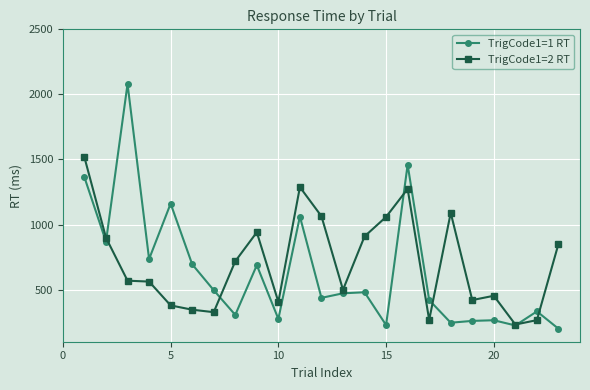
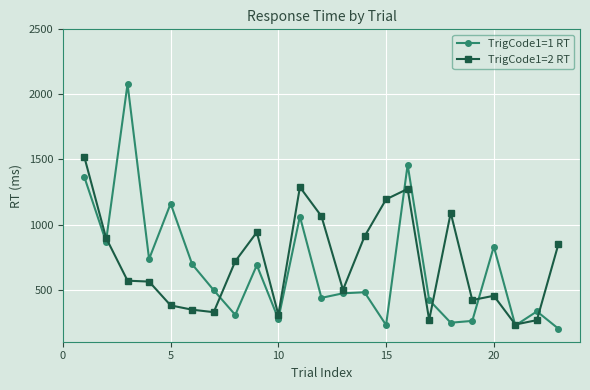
  {
    "TrigCode1=1 RT": {
      "5": 1160,
      "10": 280,
      "15": 230,
-     "20": 270
+     "20": 830
    },
    "TrigCode1=2 RT": {
      "5": 380,
-     "10": 410,
-     "15": 1060,
+     "10": 310,
+     "15": 1190,
      "20": 450
    }
  }
